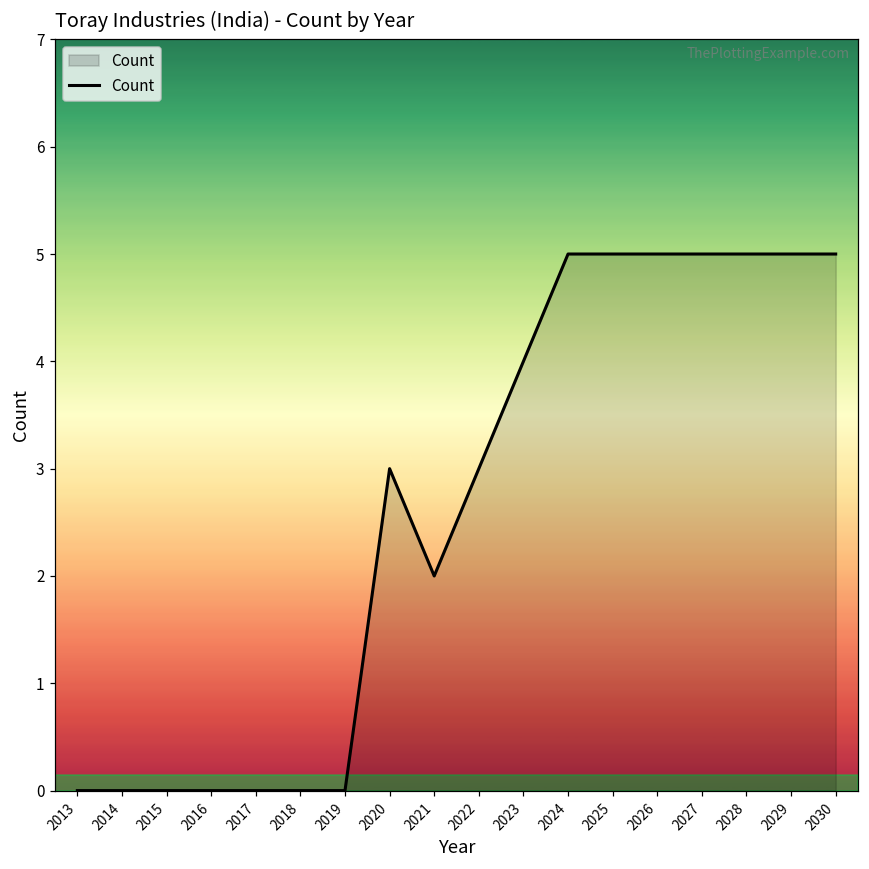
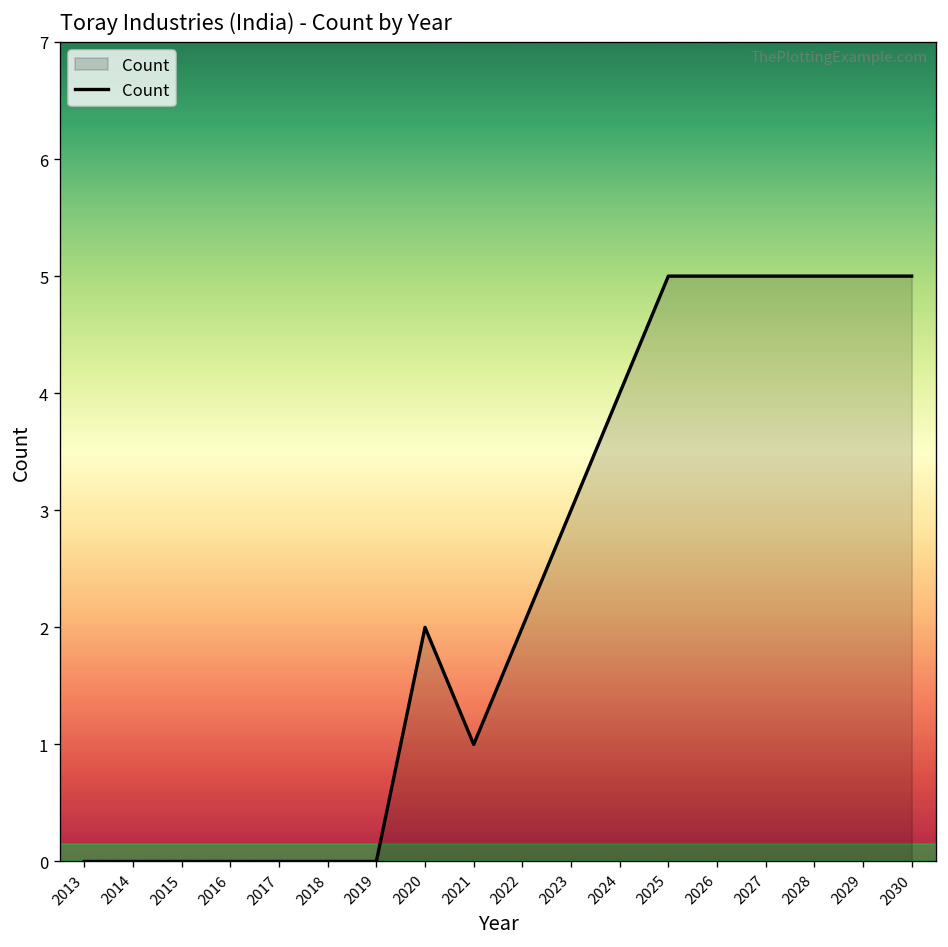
  {
-   "2020": 3,
-   "2021": 2,
-   "2022": 3,
-   "2023": 4,
-   "2024": 5,
+   "2020": 2,
+   "2021": 1,
+   "2022": 2,
+   "2023": 3,
+   "2024": 4,
    "2025": 5,
    "2026": 5,
    "2027": 5,
    "2028": 5,
    "2029": 5,
    "2030": 5
  }
